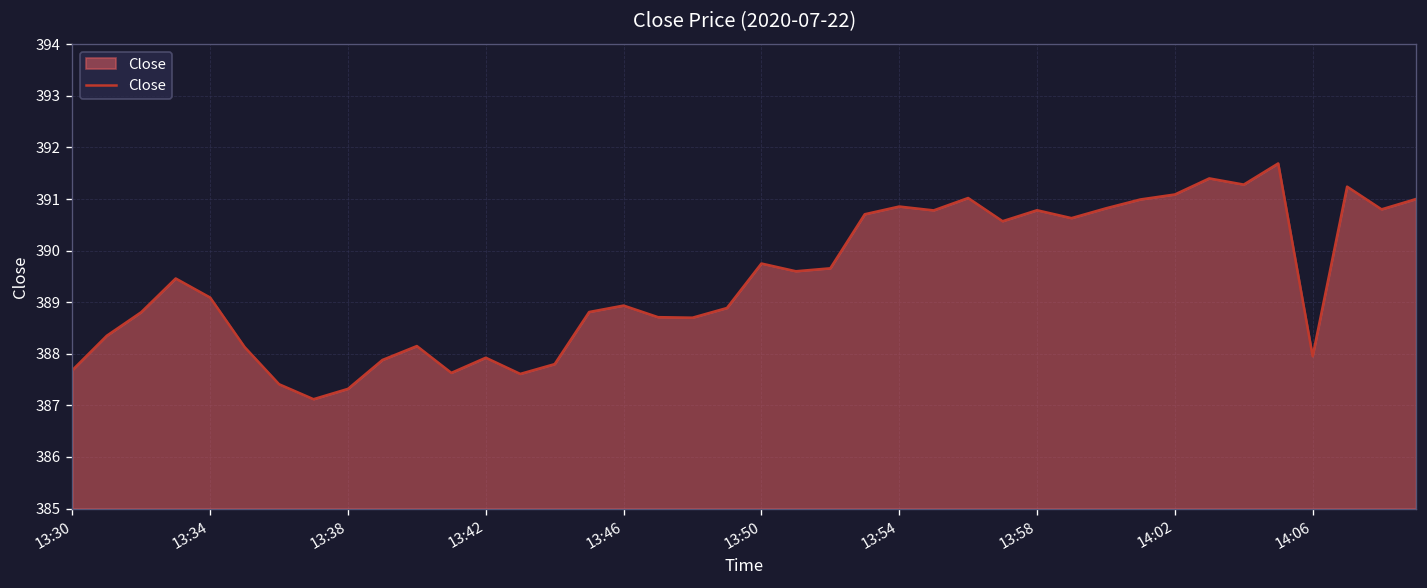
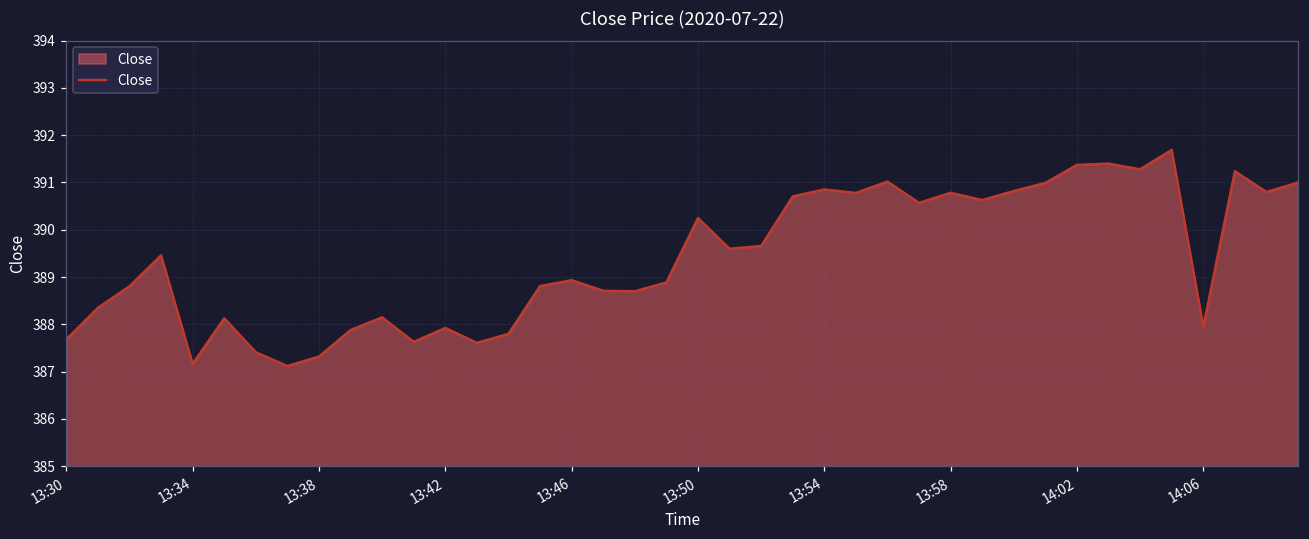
  {
    "13:30": 387.7,
-   "13:34": 389.1,
+   "13:34": 387.2,
    "13:38": 387.3,
    "13:42": 387.9,
    "13:46": 388.9,
-   "13:50": 389.8,
+   "13:50": 390.3,
    "13:54": 390.9,
    "13:58": 390.8,
-   "14:02": 391.1,
+   "14:02": 391.4,
    "14:06": 388.0
  }
